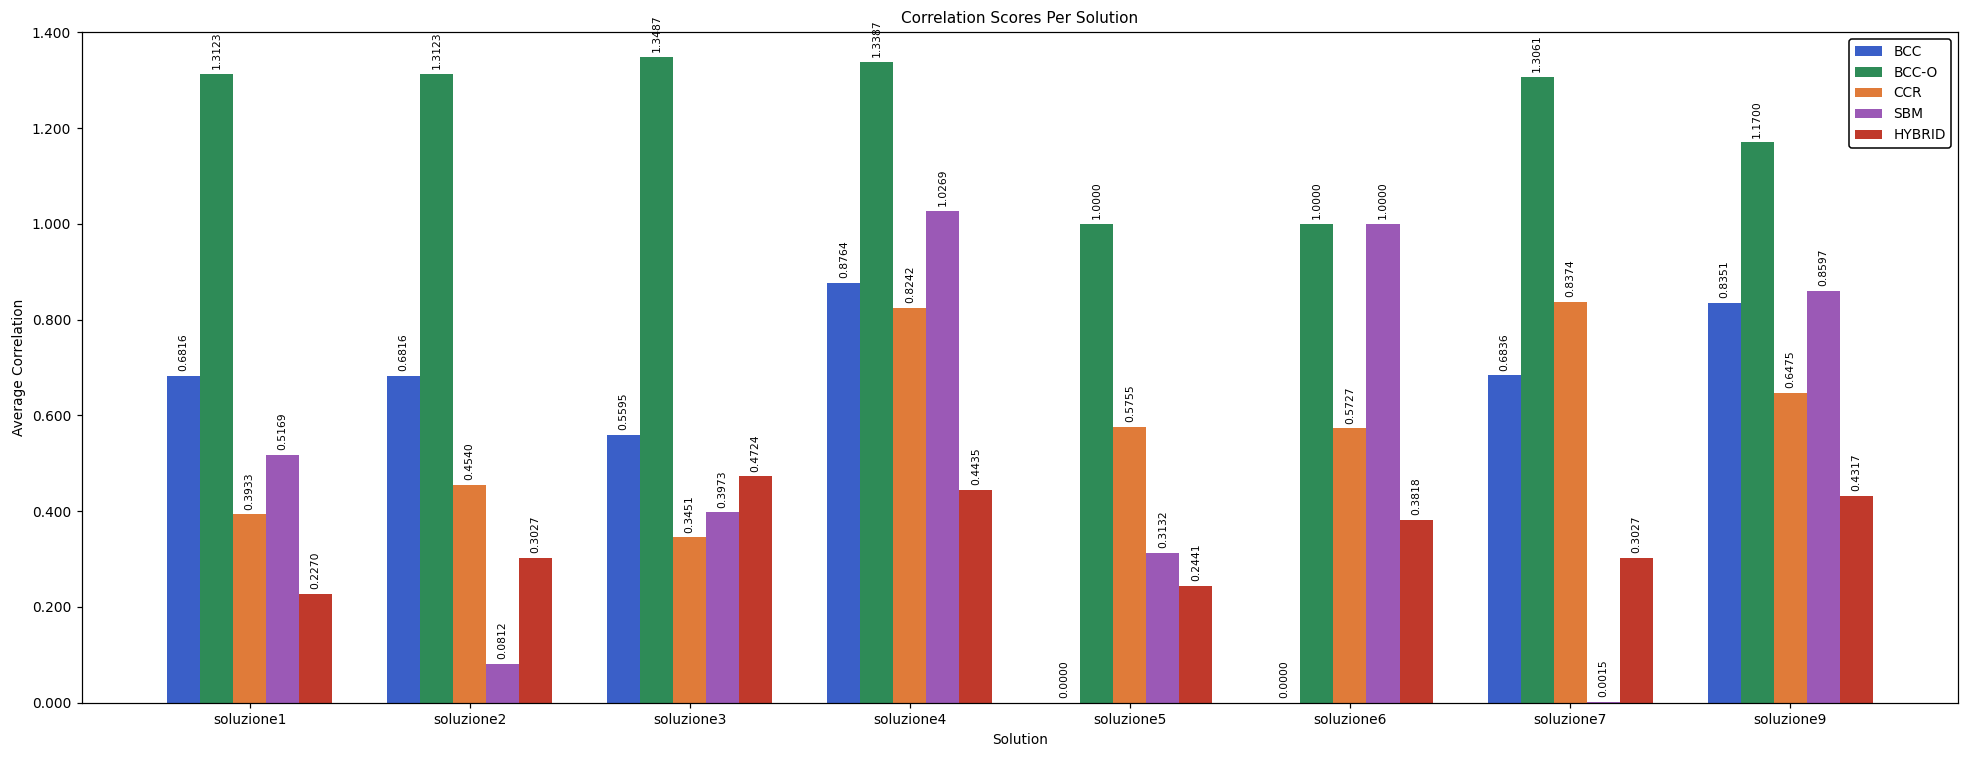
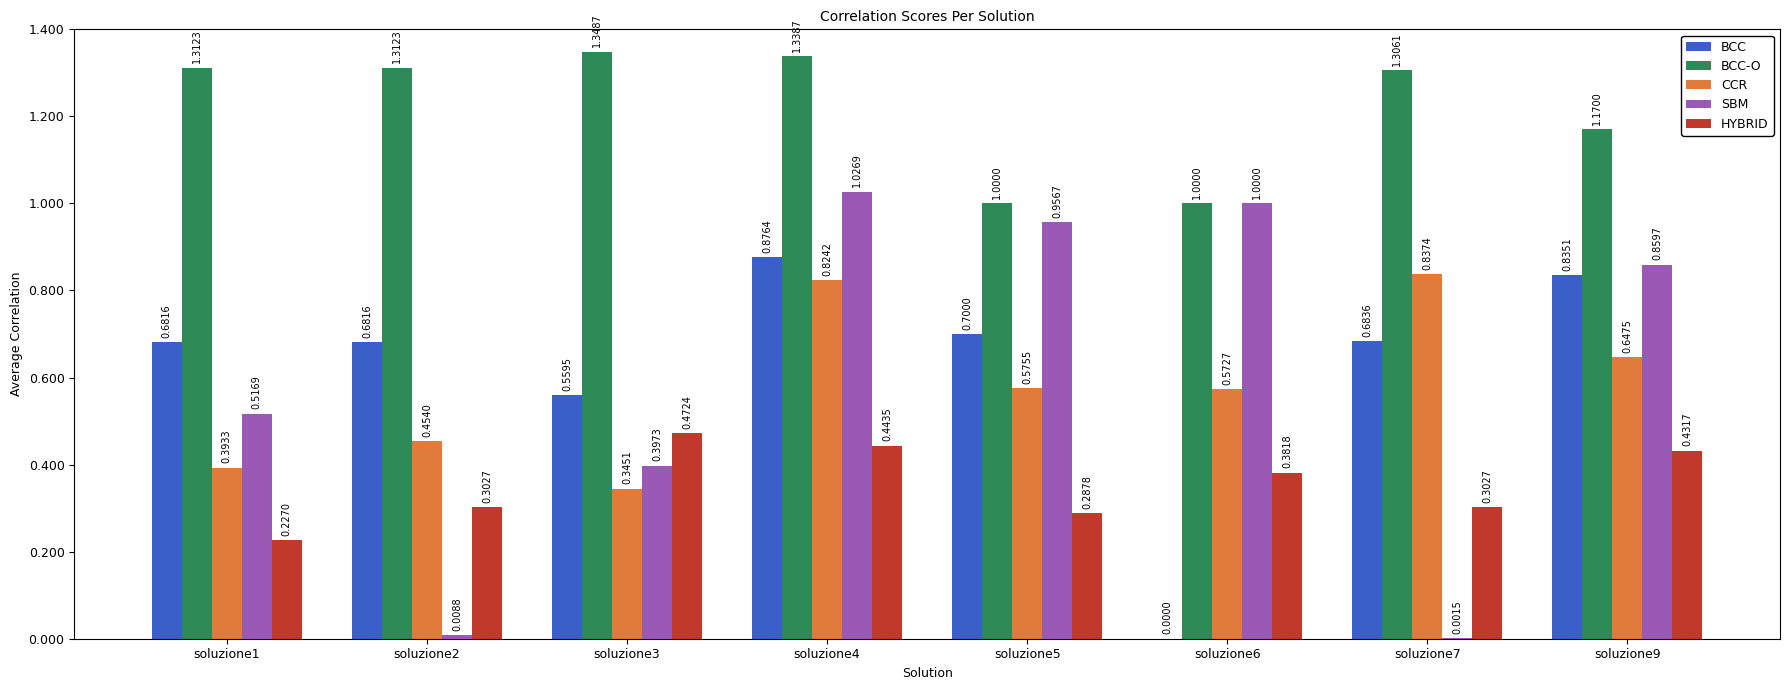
  {
    "BCC": {
      "soluzione1": 0.6816,
      "soluzione2": 0.6816,
      "soluzione3": 0.5595,
      "soluzione4": 0.8764,
-     "soluzione5": 0.0000,
+     "soluzione5": 0.7000,
      "soluzione6": 0.0000,
      "soluzione7": 0.6836,
      "soluzione9": 0.8351
    },
    "BCC-O": {
      "soluzione1": 1.3123,
      "soluzione2": 1.3123,
      "soluzione3": 1.3487,
      "soluzione4": 1.3387,
      "soluzione5": 1.0000,
      "soluzione6": 1.0000,
      "soluzione7": 1.3061,
      "soluzione9": 1.1700
    },
    "CCR": {
      "soluzione1": 0.3933,
      "soluzione2": 0.4540,
      "soluzione3": 0.3451,
      "soluzione4": 0.8242,
      "soluzione5": 0.5755,
      "soluzione6": 0.5727,
      "soluzione7": 0.8374,
      "soluzione9": 0.6475
    },
    "SBM": {
      "soluzione1": 0.5169,
-     "soluzione2": 0.0812,
+     "soluzione2": 0.0088,
      "soluzione3": 0.3973,
      "soluzione4": 1.0269,
-     "soluzione5": 0.3132,
+     "soluzione5": 0.9567,
      "soluzione6": 1.0000,
      "soluzione7": 0.0015,
      "soluzione9": 0.8597
    },
    "HYBRID": {
      "soluzione1": 0.2270,
      "soluzione2": 0.3027,
      "soluzione3": 0.4724,
      "soluzione4": 0.4435,
-     "soluzione5": 0.2441,
+     "soluzione5": 0.2878,
      "soluzione6": 0.3818,
      "soluzione7": 0.3027,
      "soluzione9": 0.4317
    }
  }
